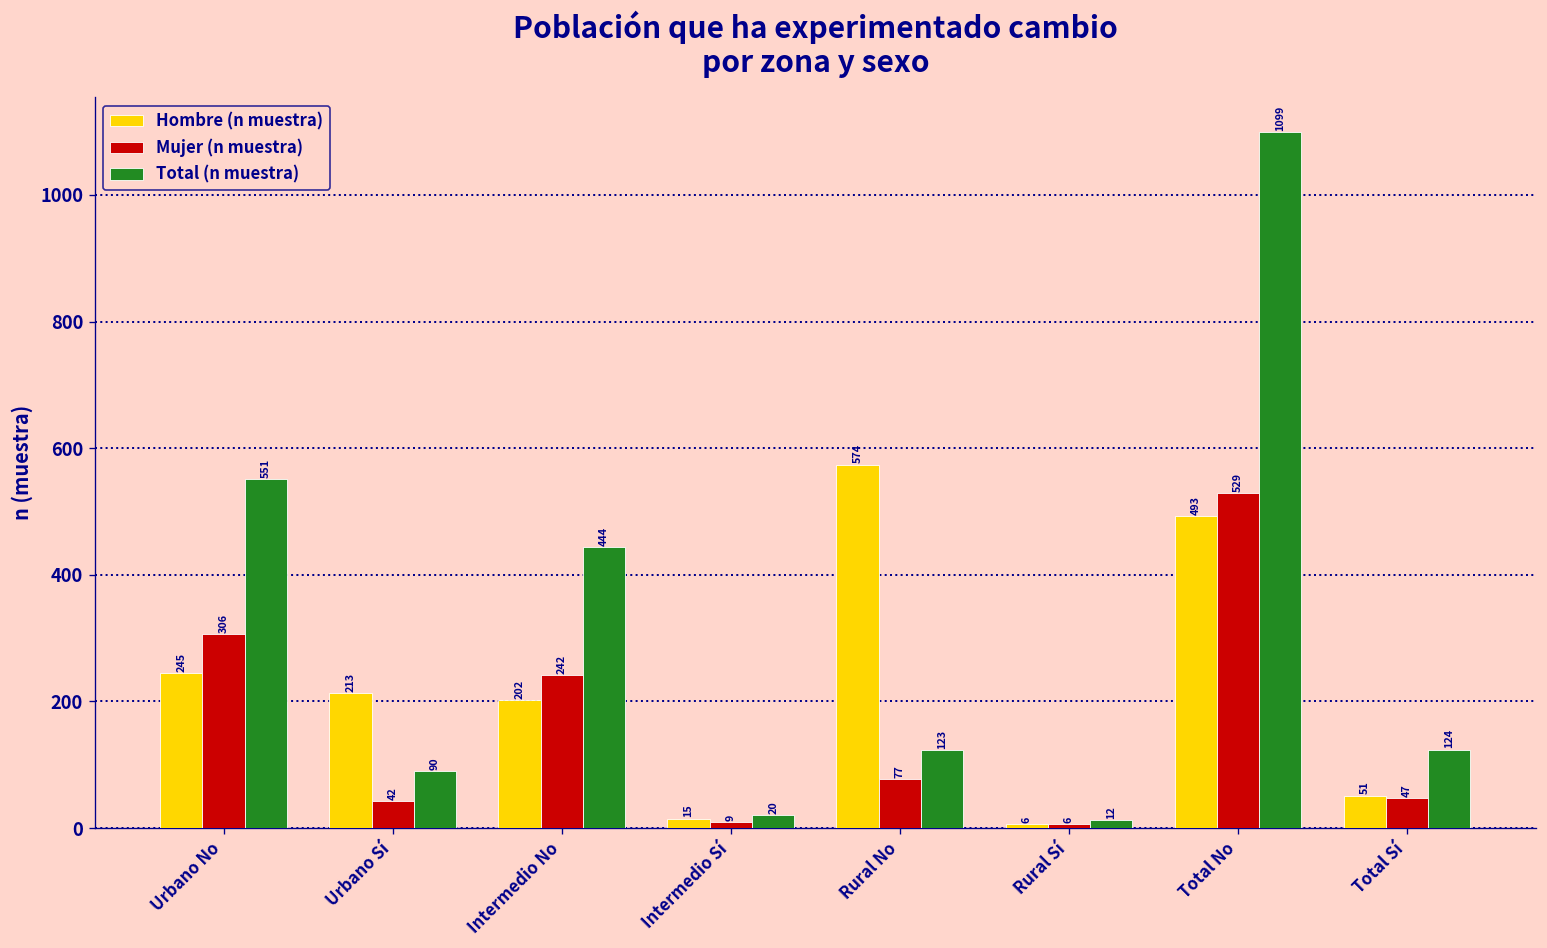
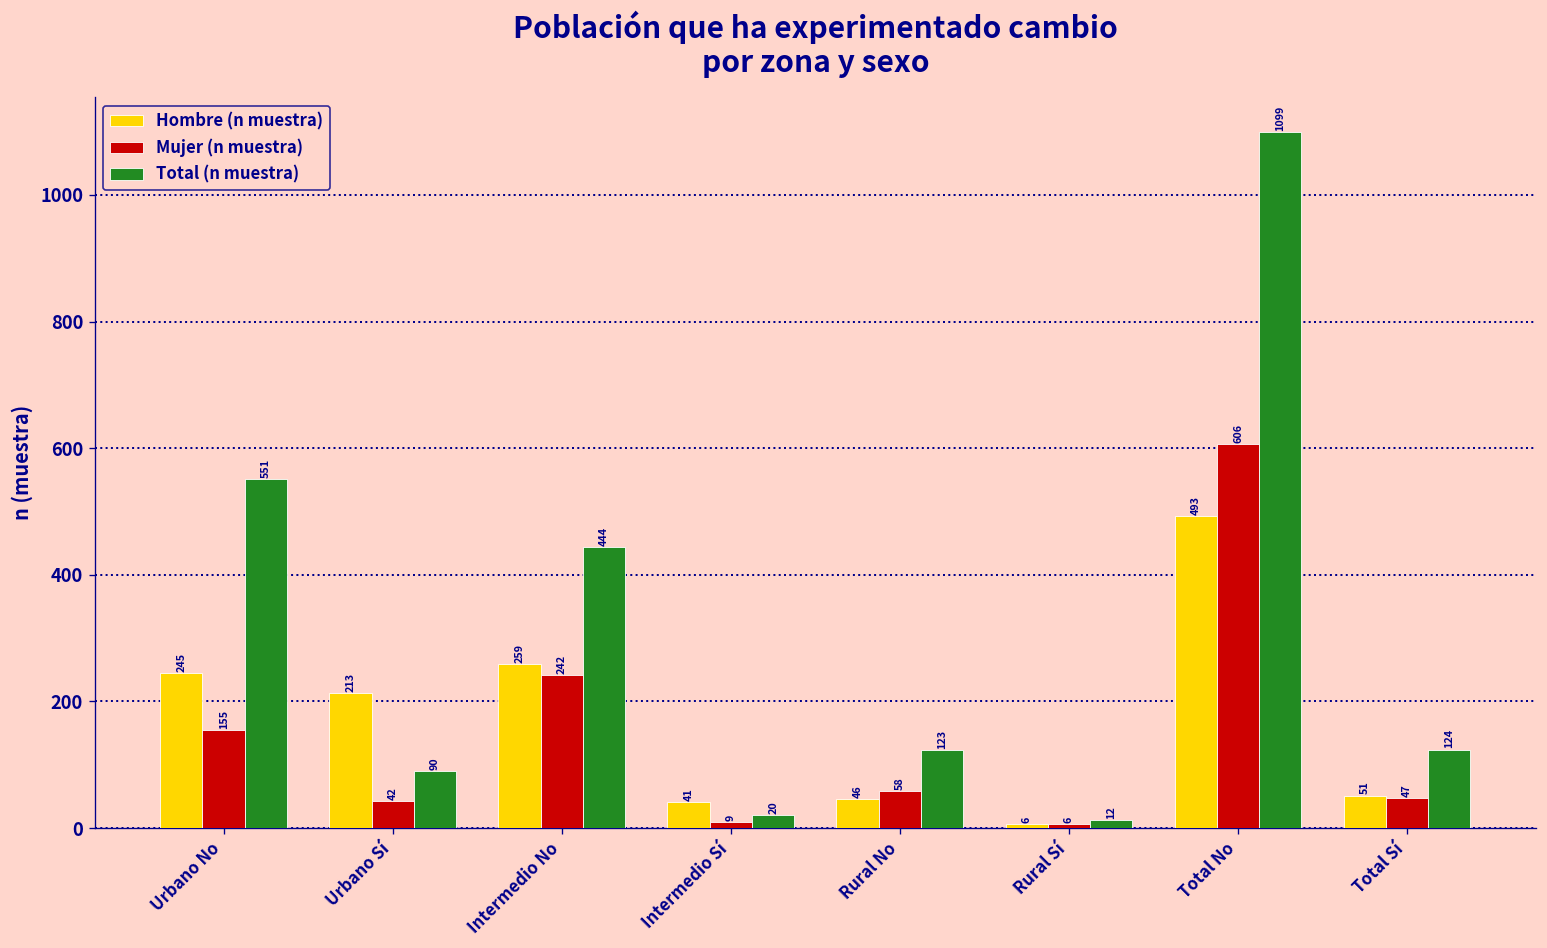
  {
    "Hombre (n muestra)": {
      "Urbano No": 245,
      "Urbano Sí": 213,
-     "Intermedio No": 202,
-     "Intermedio Sí": 15,
-     "Rural No": 574,
+     "Intermedio No": 259,
+     "Intermedio Sí": 41,
+     "Rural No": 46,
      "Rural Sí": 6,
      "Total No": 493,
      "Total Sí": 51
    },
    "Mujer (n muestra)": {
-     "Urbano No": 306,
+     "Urbano No": 155,
      "Urbano Sí": 42,
      "Intermedio No": 242,
      "Intermedio Sí": 9,
-     "Rural No": 77,
+     "Rural No": 58,
      "Rural Sí": 6,
-     "Total No": 529,
+     "Total No": 606,
      "Total Sí": 47
    },
    "Total (n muestra)": {
      "Urbano No": 551,
      "Urbano Sí": 90,
      "Intermedio No": 444,
      "Intermedio Sí": 20,
      "Rural No": 123,
      "Rural Sí": 12,
      "Total No": 1099,
      "Total Sí": 124
    }
  }
